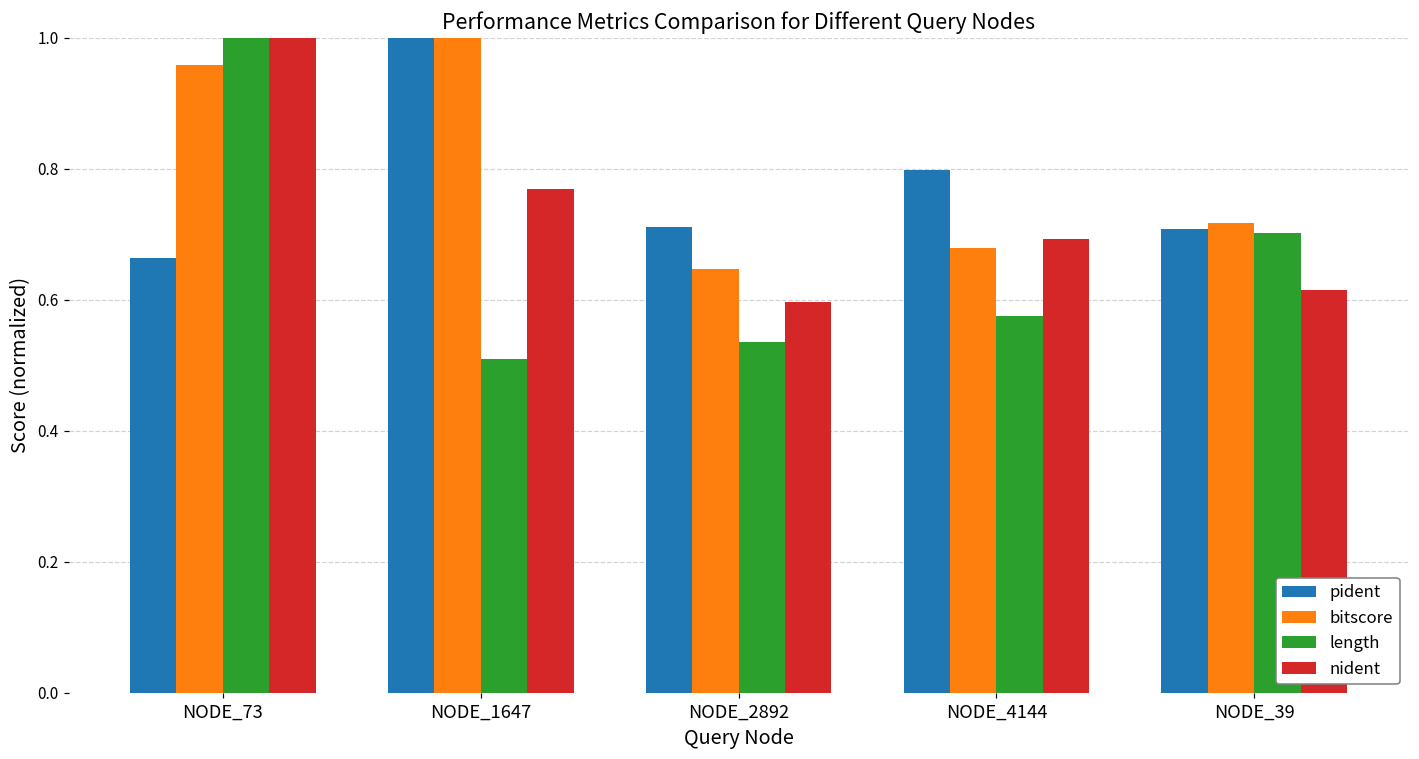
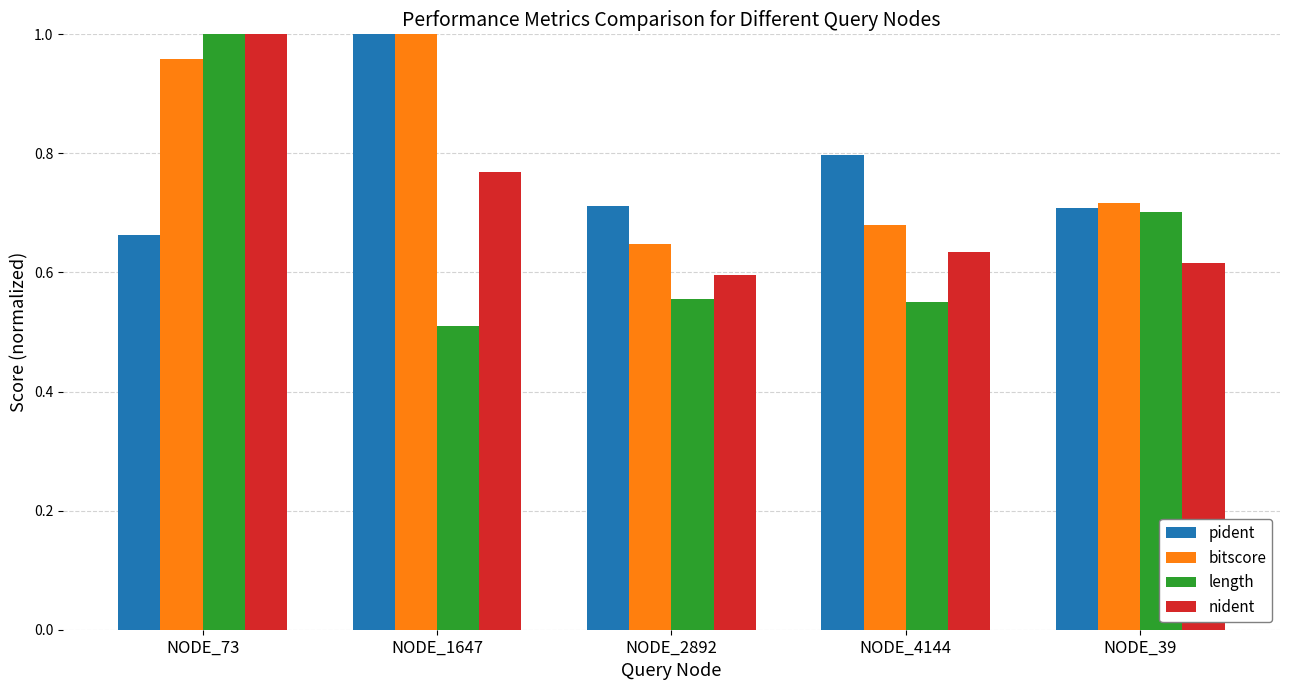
  {
    "pident": {
      "NODE_73": 0.66,
      "NODE_1647": 1.00,
      "NODE_2892": 0.71,
      "NODE_4144": 0.80,
      "NODE_39": 0.71
    },
    "bitscore": {
      "NODE_73": 0.96,
      "NODE_1647": 1.00,
      "NODE_2892": 0.65,
      "NODE_4144": 0.68,
      "NODE_39": 0.72
    },
    "length": {
      "NODE_73": 1.00,
      "NODE_1647": 0.51,
-     "NODE_2892": 0.54,
-     "NODE_4144": 0.58,
+     "NODE_2892": 0.56,
+     "NODE_4144": 0.55,
      "NODE_39": 0.70
    },
    "nident": {
      "NODE_73": 1.00,
      "NODE_1647": 0.77,
      "NODE_2892": 0.60,
-     "NODE_4144": 0.69,
+     "NODE_4144": 0.63,
      "NODE_39": 0.62
    }
  }
